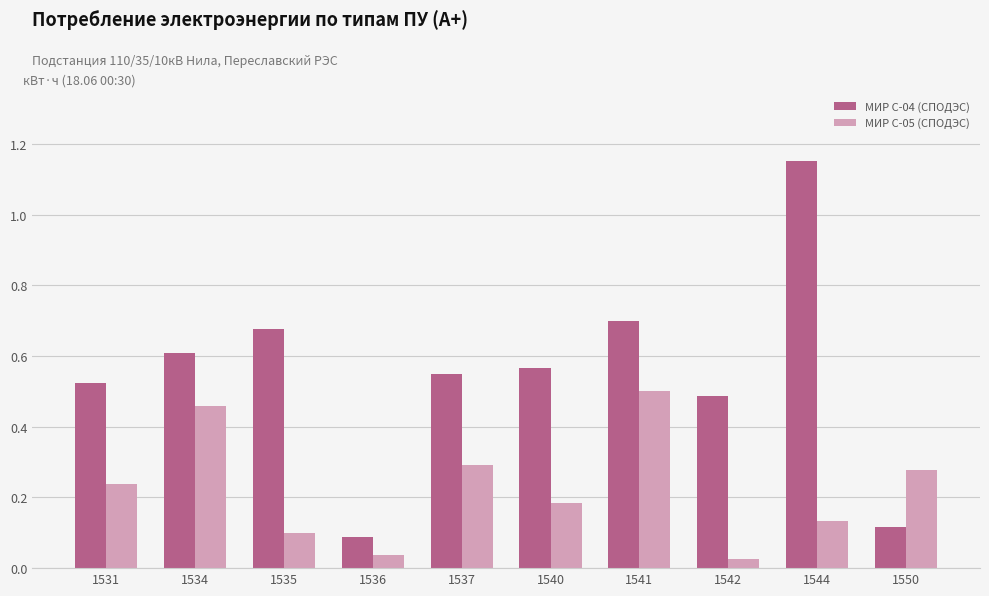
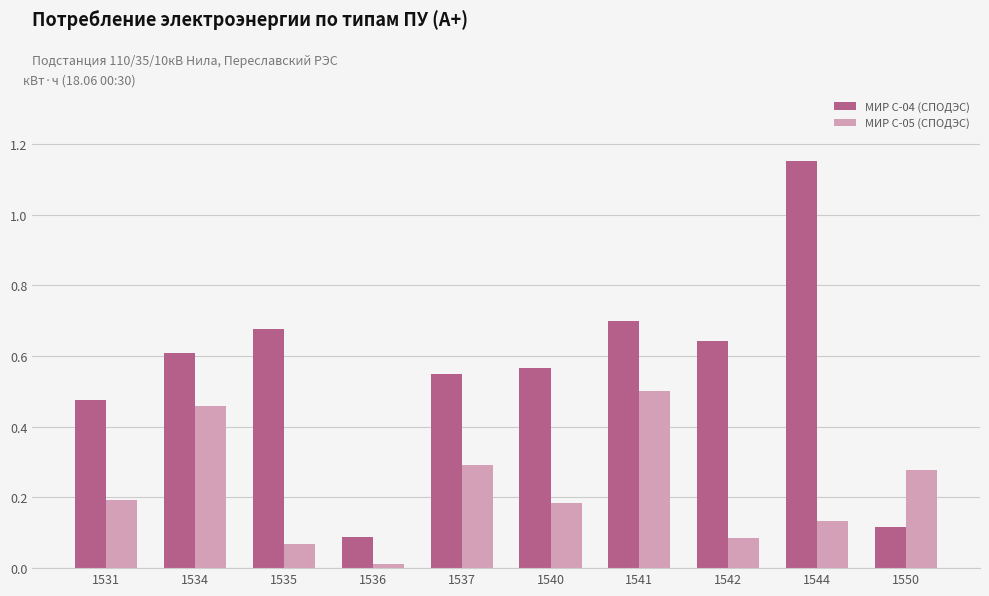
  {
    "МИР С-04 (СПОДЭС)": {
-     "1531": 0.52,
+     "1531": 0.48,
      "1534": 0.61,
      "1535": 0.68,
      "1536": 0.09,
      "1537": 0.55,
      "1540": 0.57,
      "1541": 0.70,
-     "1542": 0.49,
+     "1542": 0.64,
      "1544": 1.15,
      "1550": 0.12
    },
    "МИР С-05 (СПОДЭС)": {
-     "1531": 0.24,
+     "1531": 0.19,
      "1534": 0.46,
-     "1535": 0.10,
-     "1536": 0.04,
+     "1535": 0.07,
+     "1536": 0.01,
      "1537": 0.29,
      "1540": 0.18,
      "1541": 0.50,
-     "1542": 0.03,
+     "1542": 0.08,
      "1544": 0.13,
      "1550": 0.28
    }
  }
